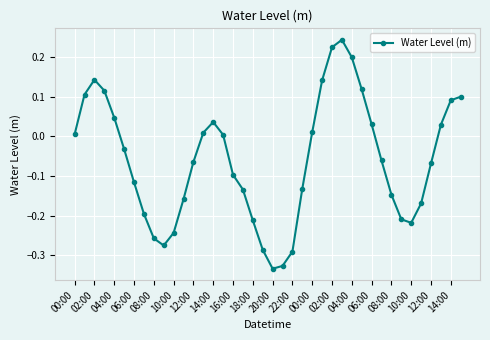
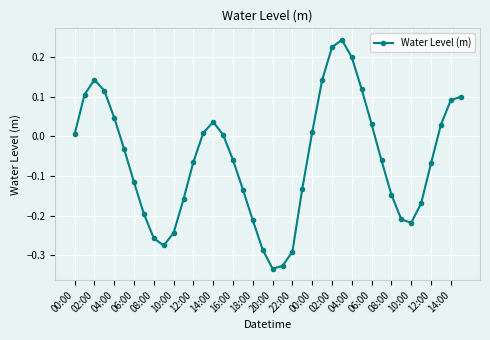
  {
-   "16:00": -0.10,
+   "16:00": -0.06,
    "18:00": -0.21,
    "20:00": -0.33,
    "22:00": -0.29
  }
